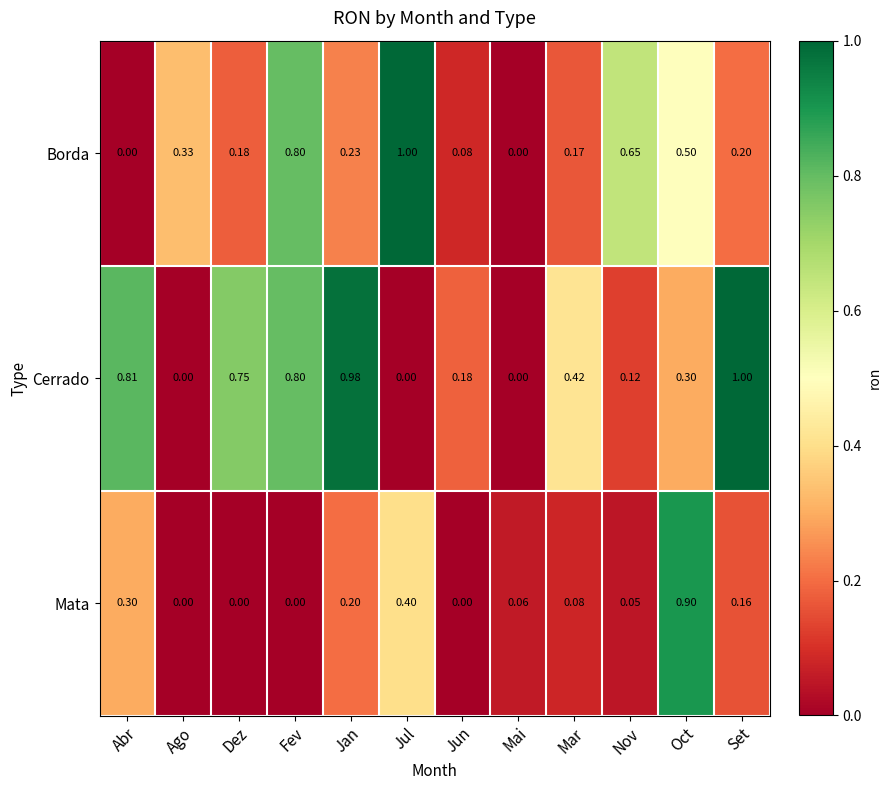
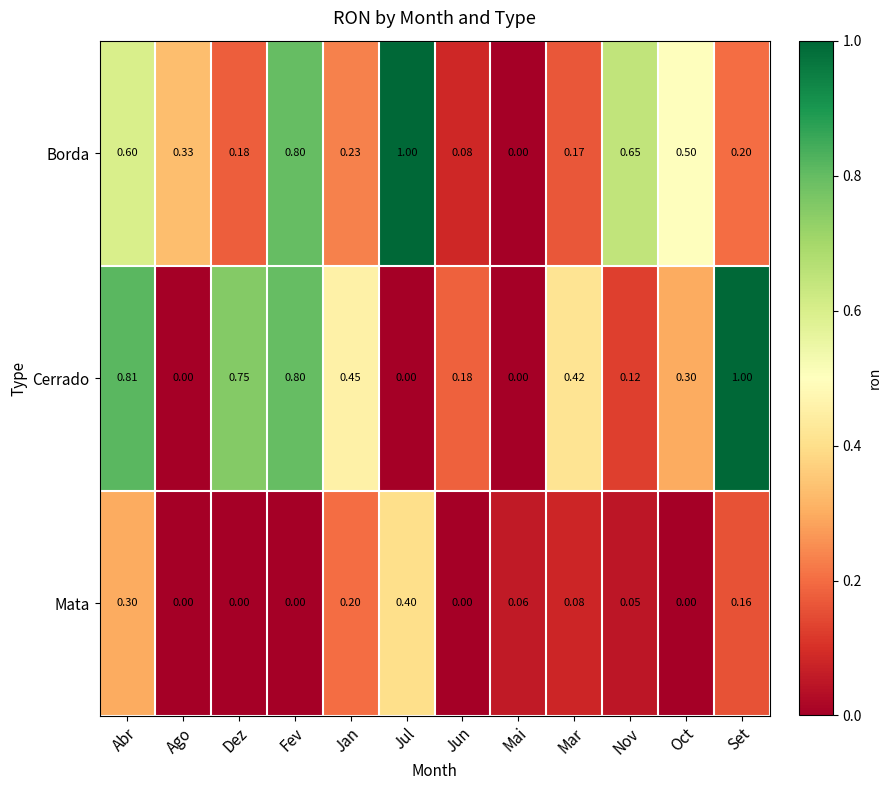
  {
    "Borda": {
-     "Abr": 0.00,
+     "Abr": 0.60,
      "Ago": 0.33,
      "Dez": 0.18,
      "Fev": 0.80,
      "Jan": 0.23,
      "Jul": 1.00,
      "Jun": 0.08,
      "Mai": 0.00,
      "Mar": 0.17,
      "Nov": 0.65,
      "Oct": 0.50,
      "Set": 0.20
    },
    "Cerrado": {
      "Abr": 0.81,
      "Ago": 0.00,
      "Dez": 0.75,
      "Fev": 0.80,
-     "Jan": 0.98,
+     "Jan": 0.45,
      "Jul": 0.00,
      "Jun": 0.18,
      "Mai": 0.00,
      "Mar": 0.42,
      "Nov": 0.12,
      "Oct": 0.30,
      "Set": 1.00
    },
    "Mata": {
      "Abr": 0.30,
      "Ago": 0.00,
      "Dez": 0.00,
      "Fev": 0.00,
      "Jan": 0.20,
      "Jul": 0.40,
      "Jun": 0.00,
      "Mai": 0.06,
      "Mar": 0.08,
      "Nov": 0.05,
-     "Oct": 0.90,
+     "Oct": 0.00,
      "Set": 0.16
    }
  }
